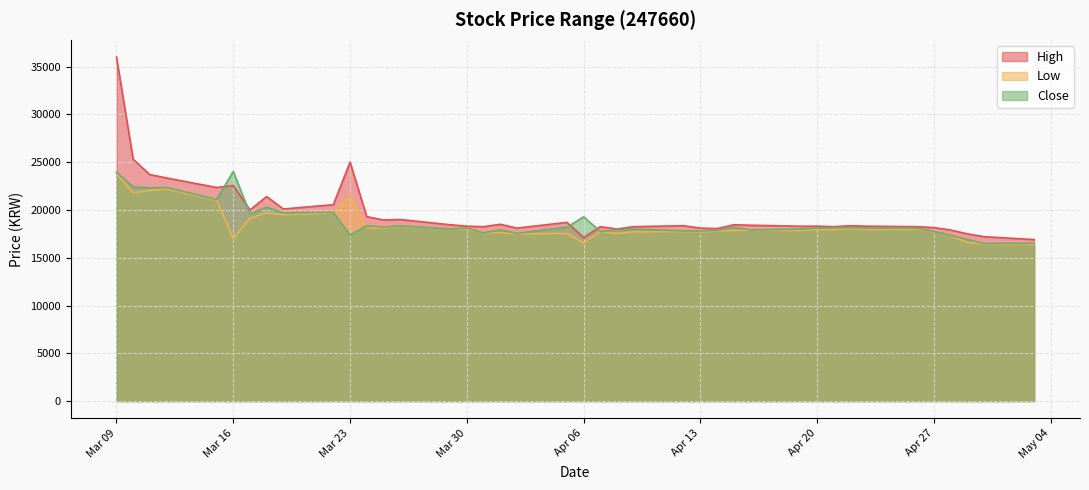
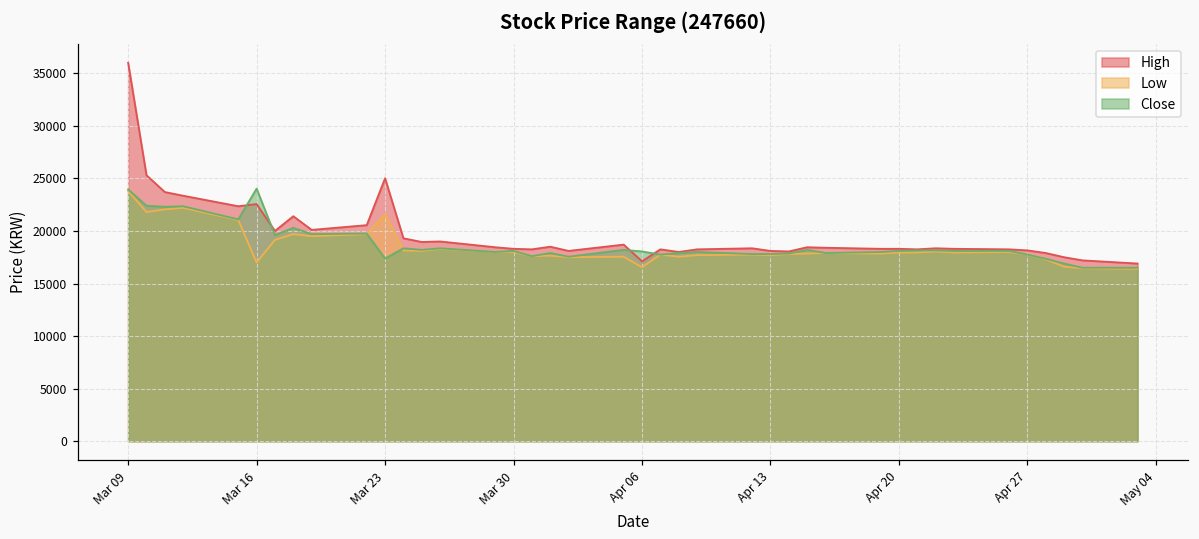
  {
    "High": {
      "Mar 09": 36000,
      "Mar 16": 23000,
      "Mar 23": 25000,
      "Apr 06": 17000,
      "Apr 13": 18000,
      "Apr 27": 18000
    },
    "Low": {
      "Mar 16": 17000,
      "Mar 23": 22000,
      "Apr 06": 17000
    },
    "Close": {
      "Mar 16": 24000,
      "Mar 23": 17000,
-     "Apr 06": 19000
+     "Apr 06": 18000
    }
  }
